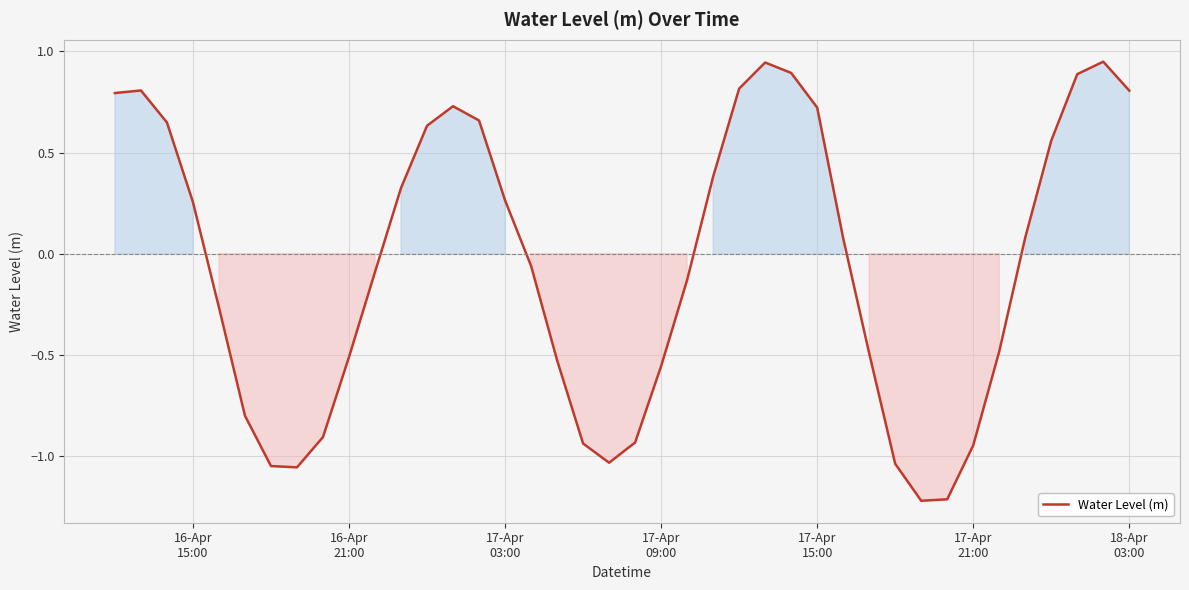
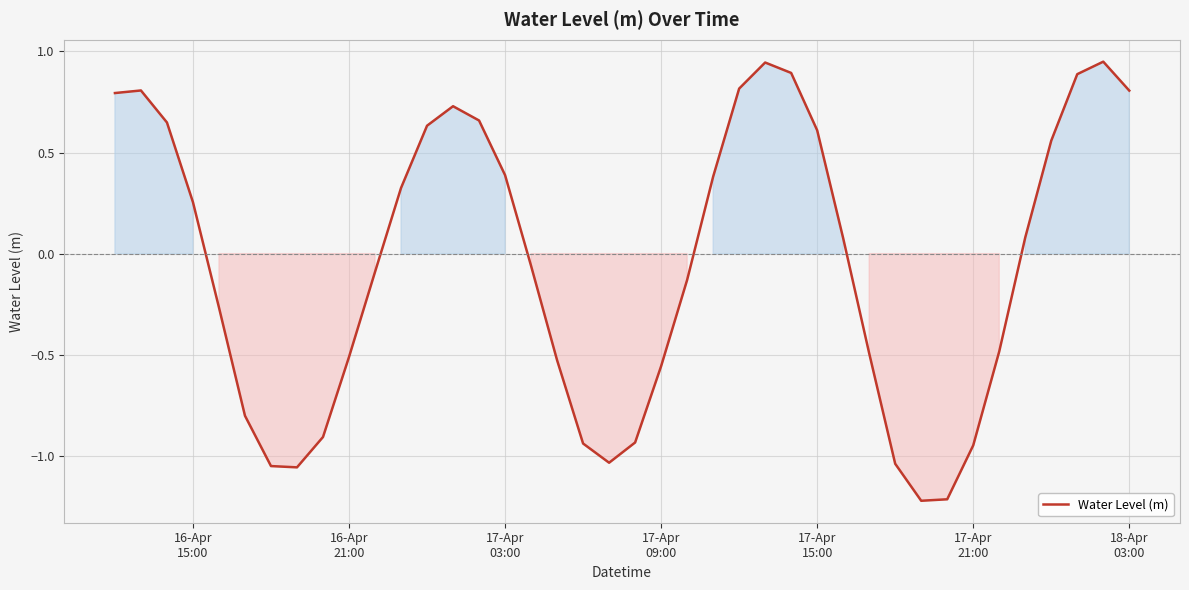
  {
    "16-Apr 15:00": 0.25,
    "16-Apr 21:00": -0.51,
-   "17-Apr 03:00": 0.26,
+   "17-Apr 03:00": 0.39,
    "17-Apr 09:00": -0.56,
-   "17-Apr 15:00": 0.72,
+   "17-Apr 15:00": 0.61,
    "17-Apr 21:00": -0.95,
    "18-Apr 03:00": 0.81
  }
